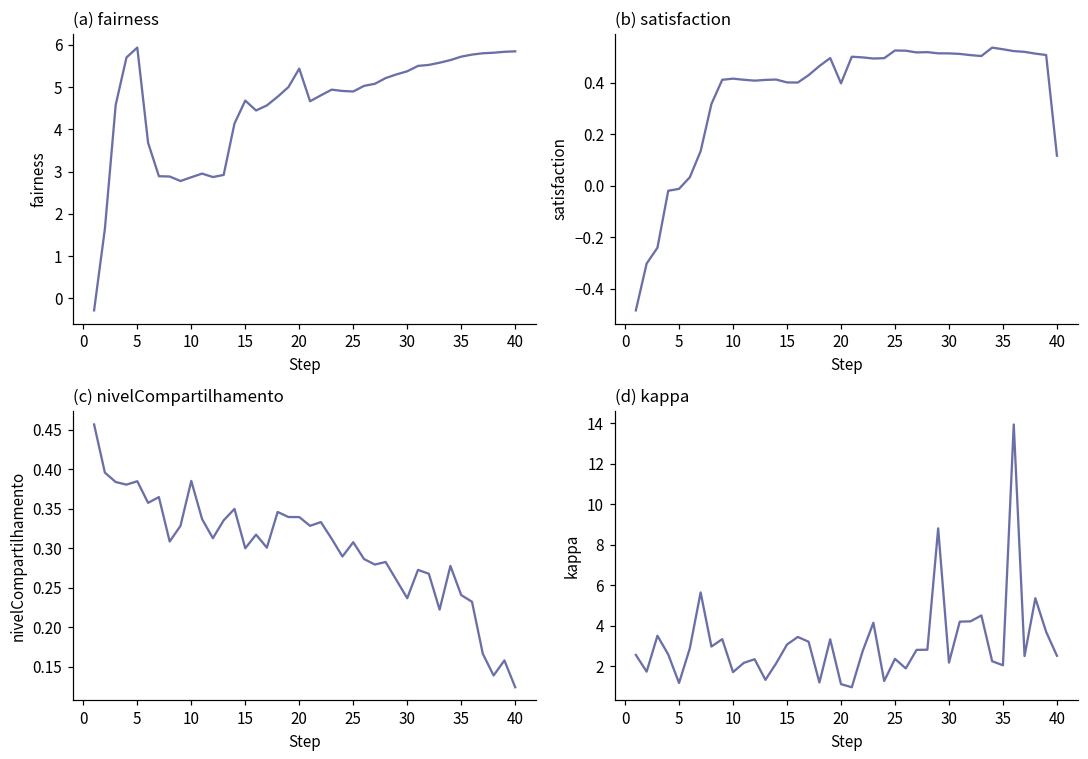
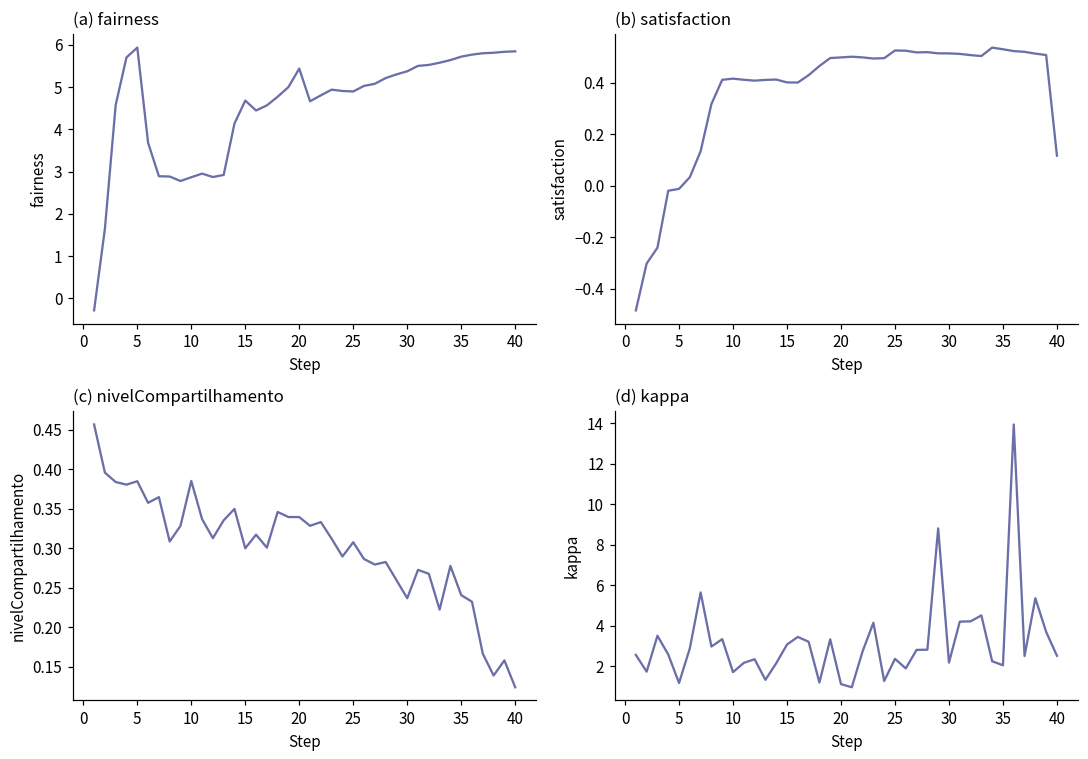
  {
    "(a) fairness": {
      "5": 5.9,
      "10": 2.9,
      "15": 4.7,
      "20": 5.4,
      "25": 4.9,
      "30": 5.4,
      "35": 5.7,
      "40": 5.8
    },
    "(b) satisfaction": {
      "5": -0.01,
      "10": 0.42,
      "15": 0.40,
-     "20": 0.40,
+     "20": 0.50,
      "25": 0.53,
      "30": 0.51,
      "35": 0.53,
      "40": 0.12
    },
    "(c) nivelCompartilhamento": {
      "5": 0.38,
      "10": 0.39,
      "15": 0.30,
      "20": 0.34,
      "25": 0.31,
      "30": 0.24,
      "35": 0.24,
      "40": 0.12
    },
    "(d) kappa": {
      "5": 1.2,
      "10": 1.7,
      "15": 3.1,
      "20": 1.1,
      "25": 2.4,
      "30": 2.2,
      "35": 2.0,
      "40": 2.5
    }
  }
